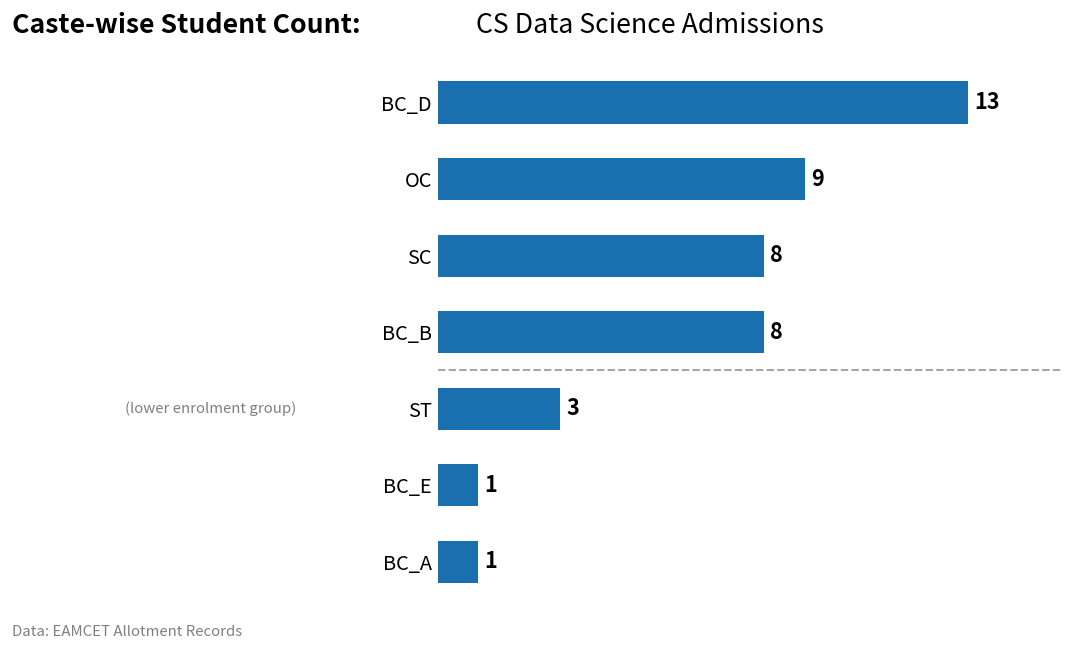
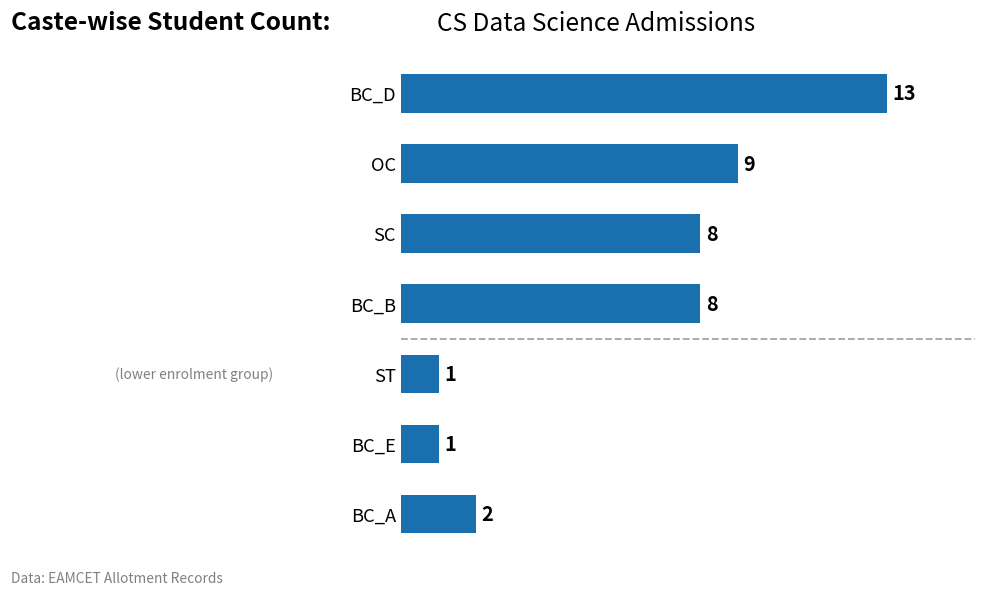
  {
    "BC_D": 13,
    "OC": 9,
    "SC": 8,
    "BC_B": 8,
-   "ST": 3,
+   "ST": 1,
    "BC_E": 1,
-   "BC_A": 1
+   "BC_A": 2
  }
